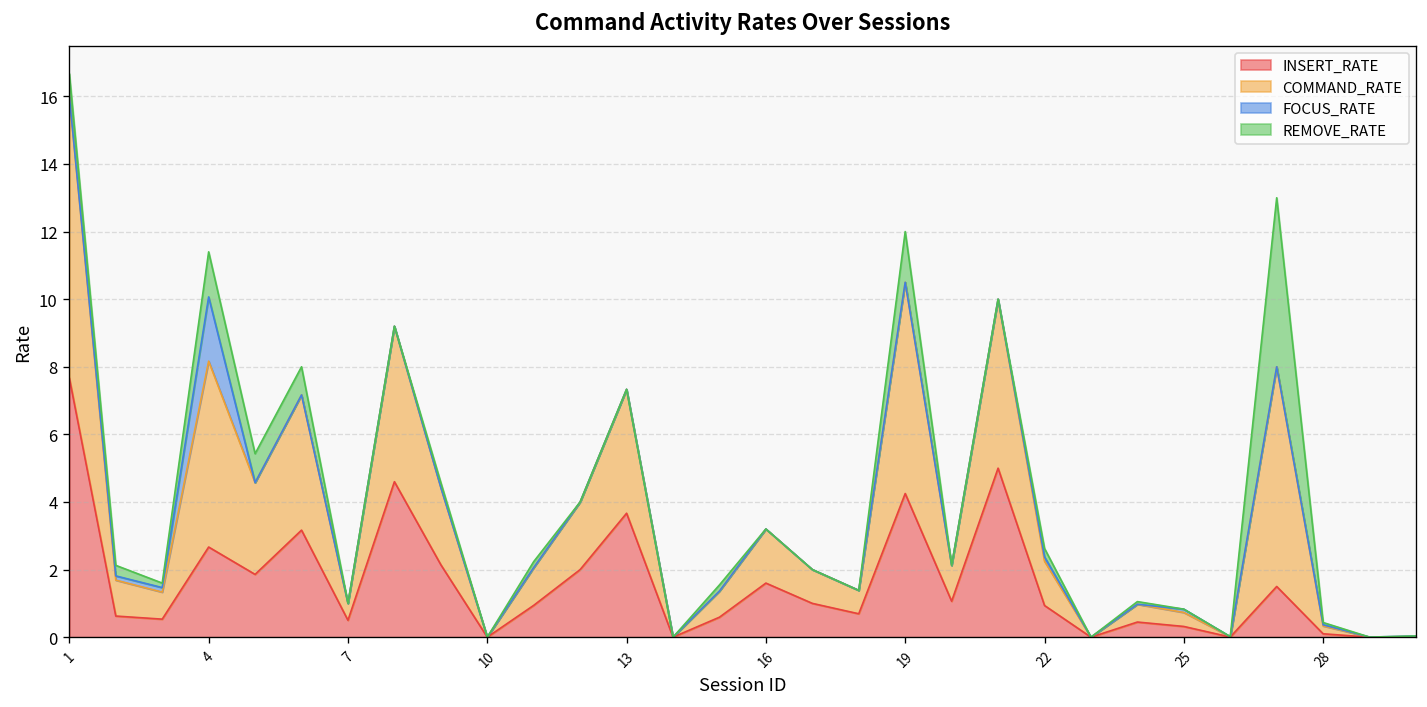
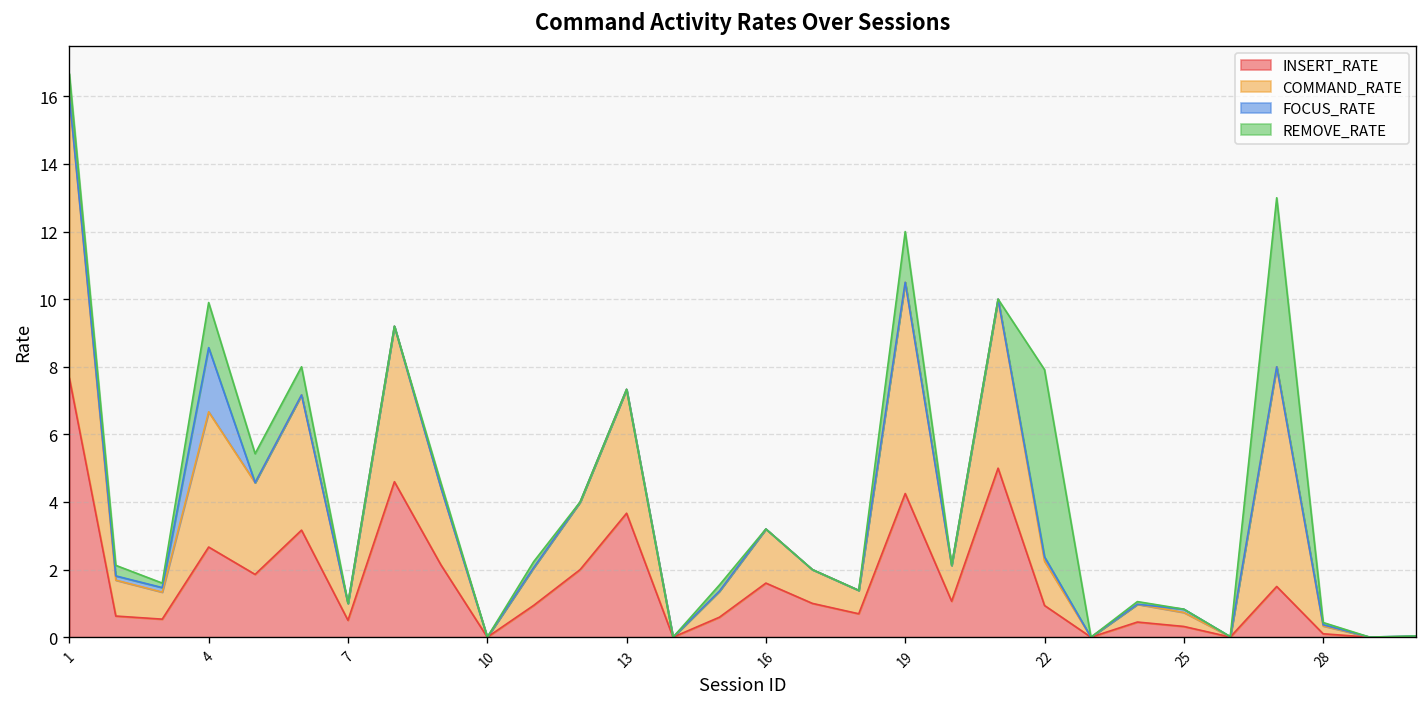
  {
    "INSERT_RATE": {
      "1": 7.7,
      "4": 2.7,
      "7": 0.5,
      "13": 3.7,
      "16": 1.6,
      "19": 4.3,
      "22": 0.9,
      "25": 0.3,
      "28": 0.1
    },
    "COMMAND_RATE": {
-     "4": 5.5,
+     "4": 4.0,
      "22": 1.3,
      "25": 0.4
    },
    "FOCUS_RATE": {
      "4": 1.9,
      "22": 0.1
    },
    "REMOVE_RATE": {
      "1": 0.7,
      "4": 1.3,
      "19": 1.5,
-     "22": 0.3
+     "22": 5.5
    }
  }
